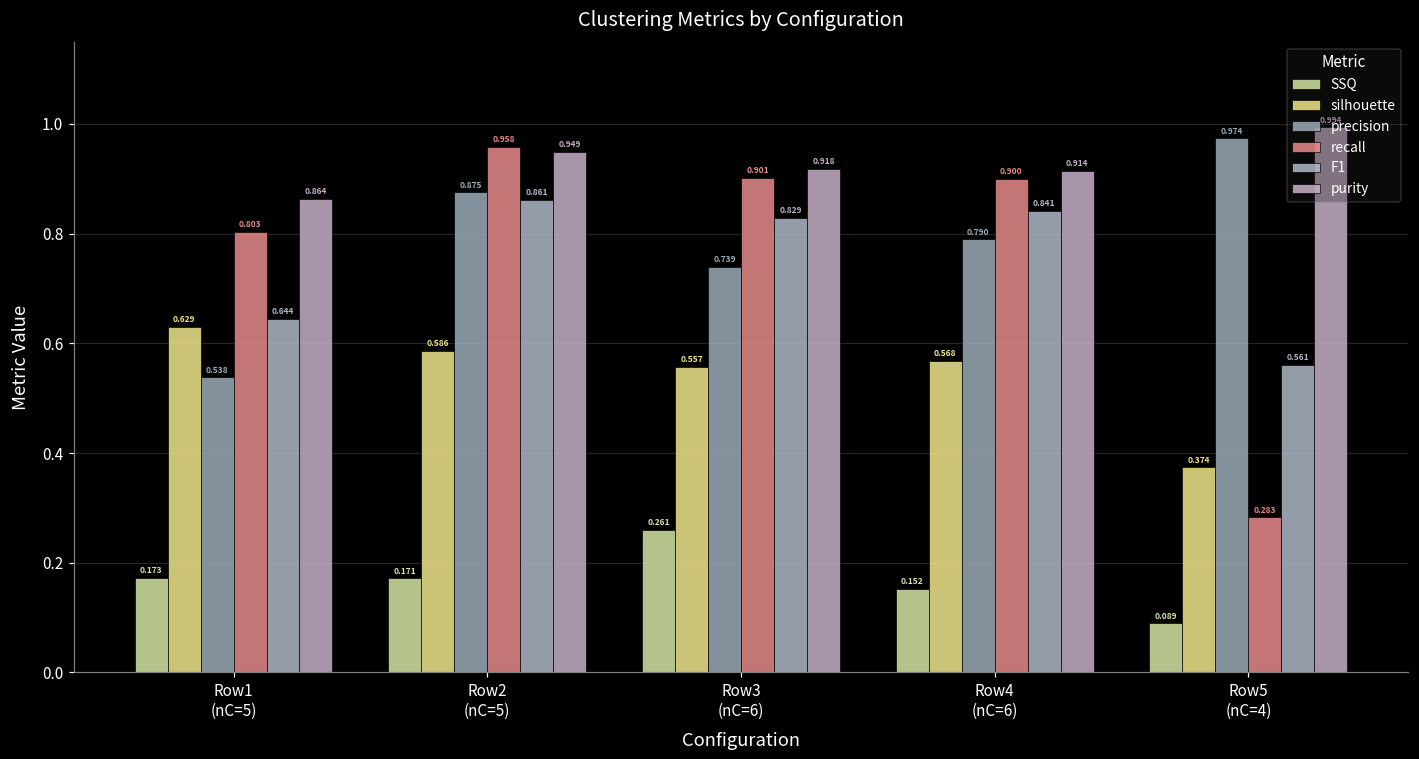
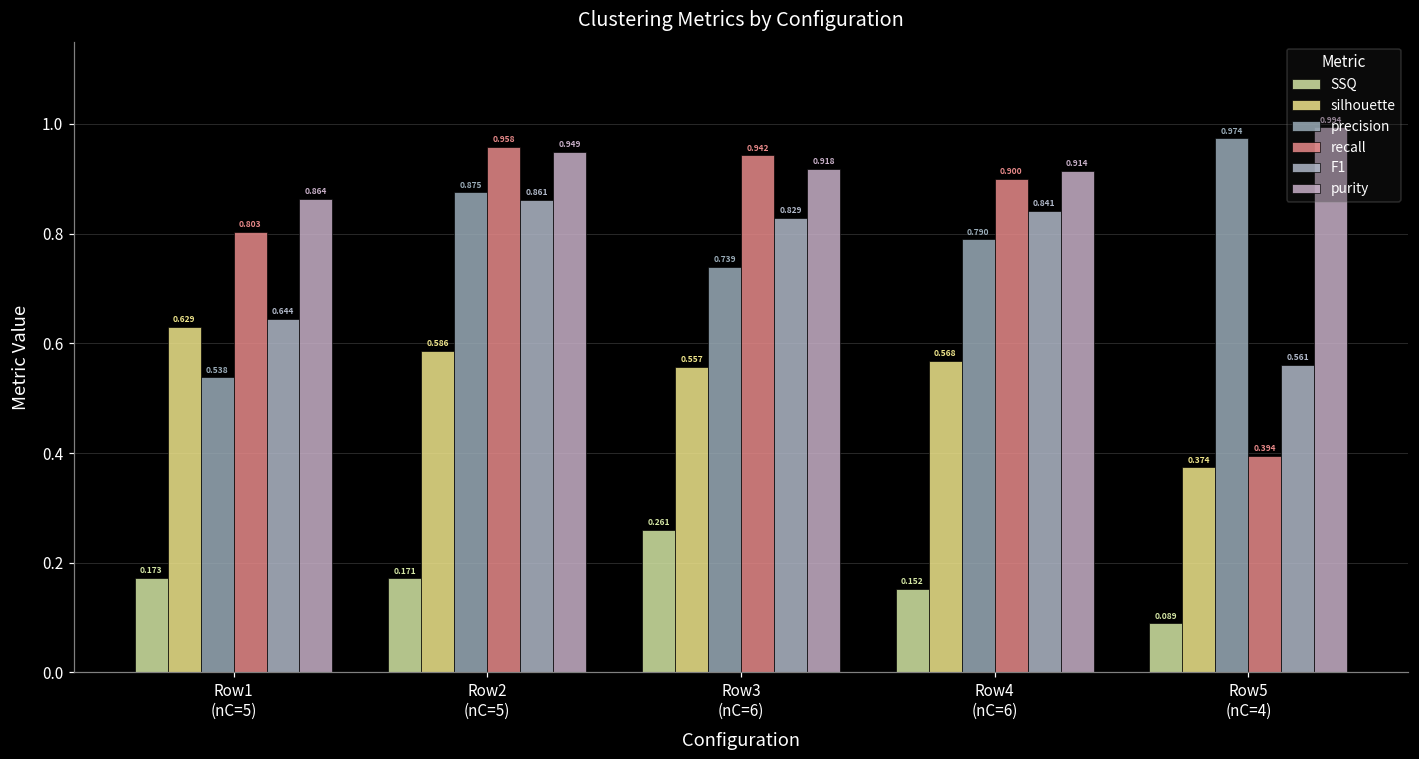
  {
    "recall": {
      "Row1 (nC=5)": 0.803,
      "Row2 (nC=5)": 0.958,
-     "Row3 (nC=6)": 0.901,
+     "Row3 (nC=6)": 0.942,
      "Row4 (nC=6)": 0.900,
-     "Row5 (nC=4)": 0.283
+     "Row5 (nC=4)": 0.394
    }
  }
